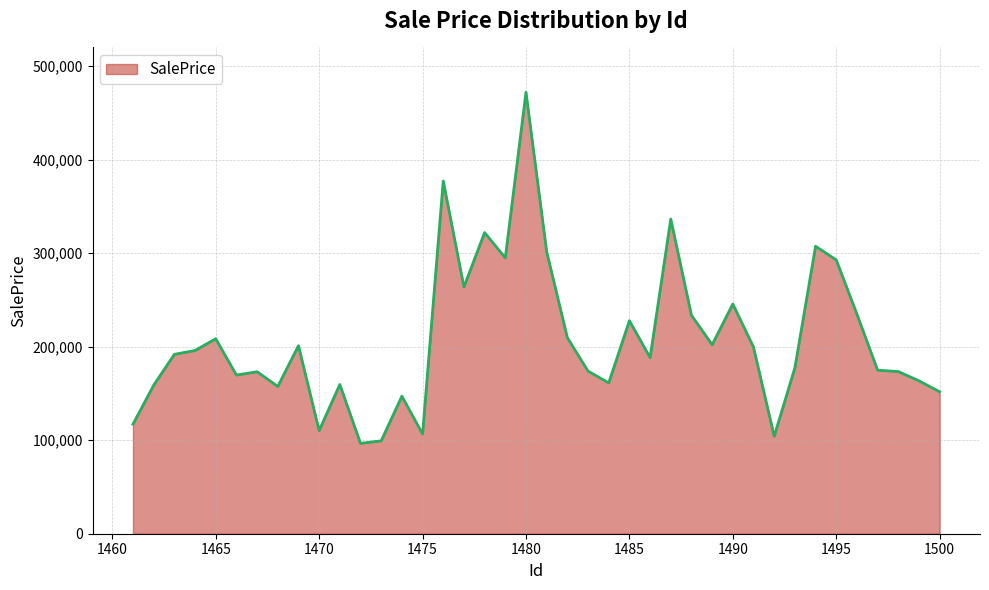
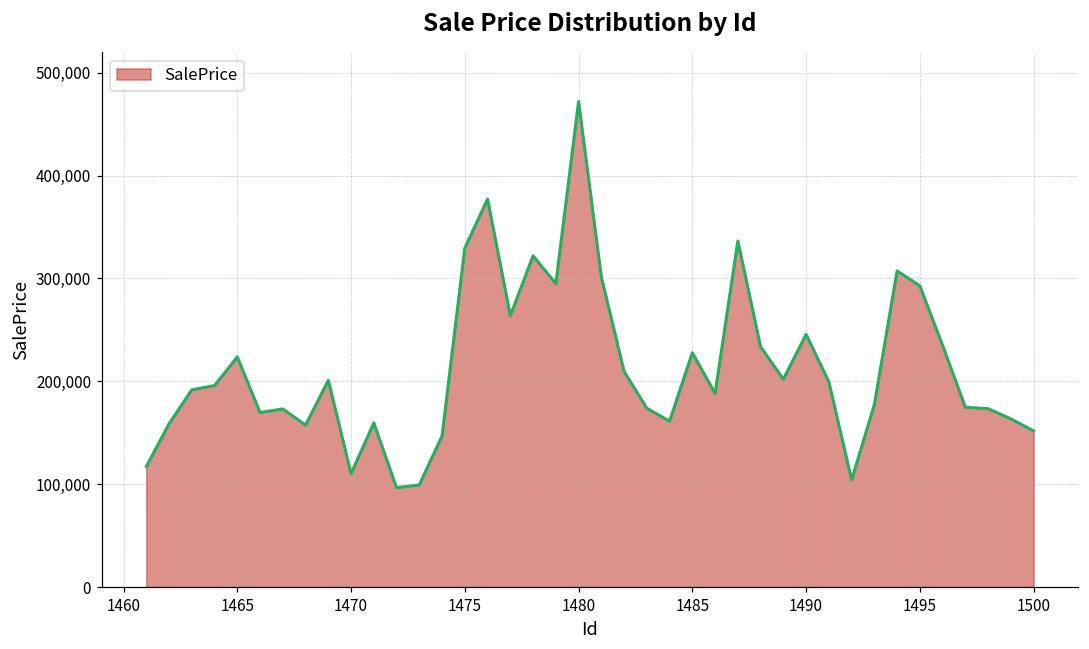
  {
-   "1465": "210,000",
+   "1465": "220,000",
    "1470": "110,000",
-   "1475": "110,000",
+   "1475": "330,000",
    "1480": "470,000",
    "1485": "230,000",
    "1490": "250,000",
    "1495": "290,000",
    "1500": "150,000"
  }
